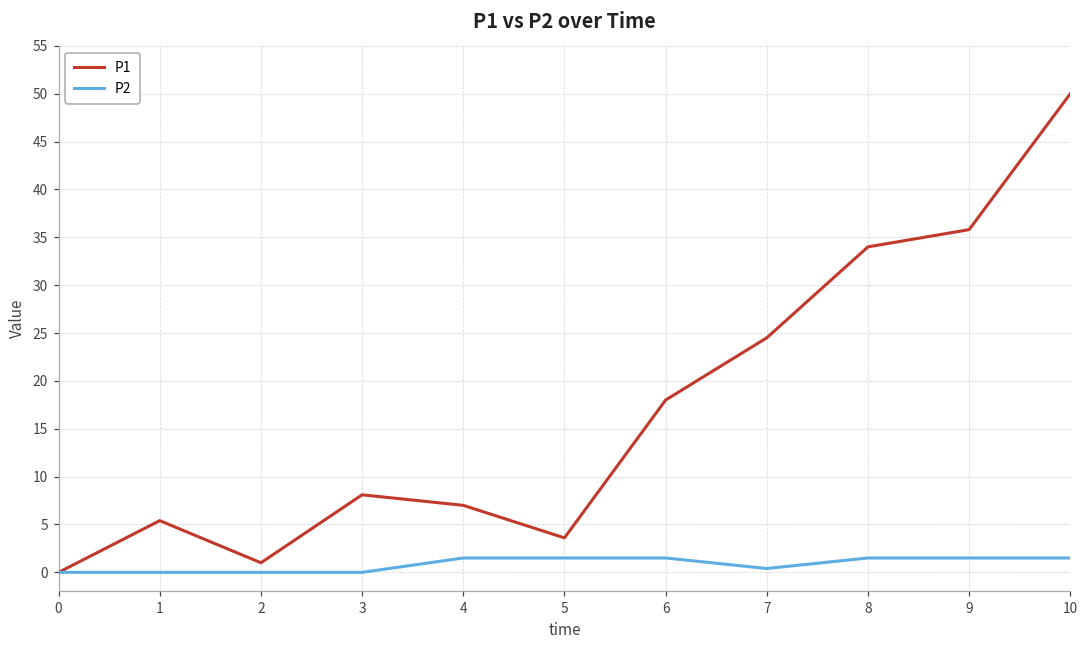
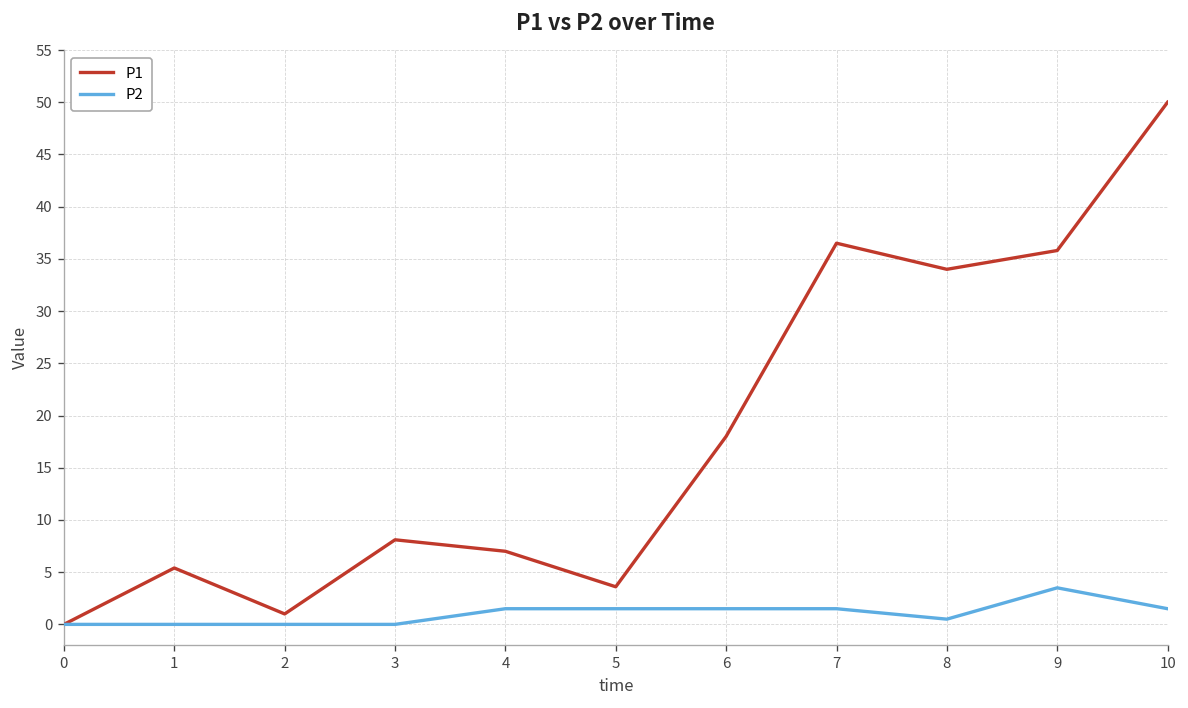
  {
    "P1": {
      "1": 5,
      "2": 1,
      "3": 8,
      "4": 7,
      "5": 4,
      "6": 18,
-     "7": 25,
+     "7": 37,
      "8": 34,
      "9": 36,
      "10": 50
    },
    "P2": {
      "1": 0,
      "2": 0,
      "3": 0,
      "4": 2,
      "5": 2,
      "6": 2,
-     "7": 0,
-     "8": 2,
-     "9": 2,
+     "7": 2,
+     "8": 1,
+     "9": 4,
      "10": 2
    }
  }
